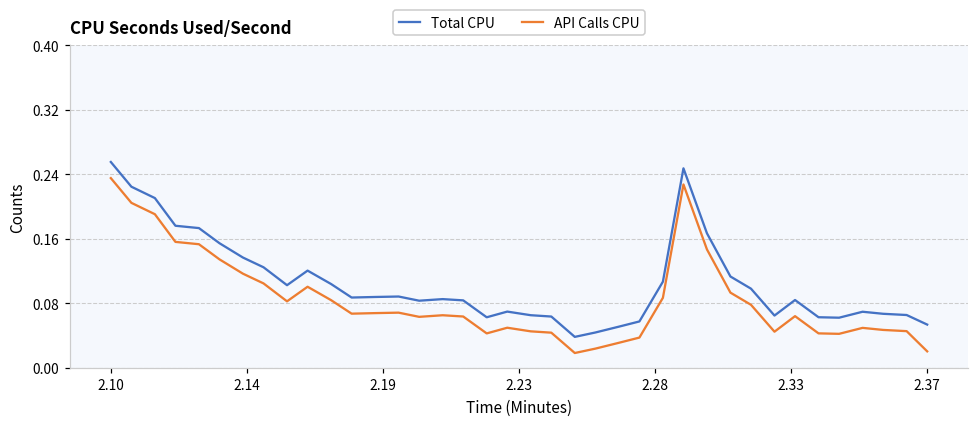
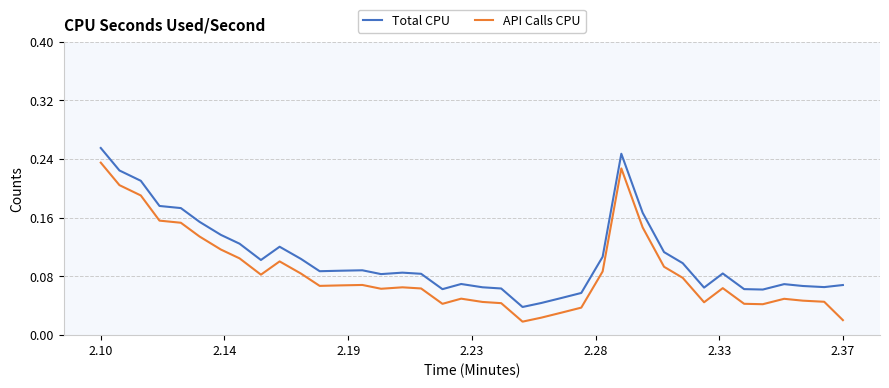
  {
    "Total CPU": {
      "2.10": 0.26,
-     "2.37": 0.05
+     "2.37": 0.07
    },
    "API Calls CPU": {
      "2.10": 0.24,
      "2.37": 0.02
    }
  }
